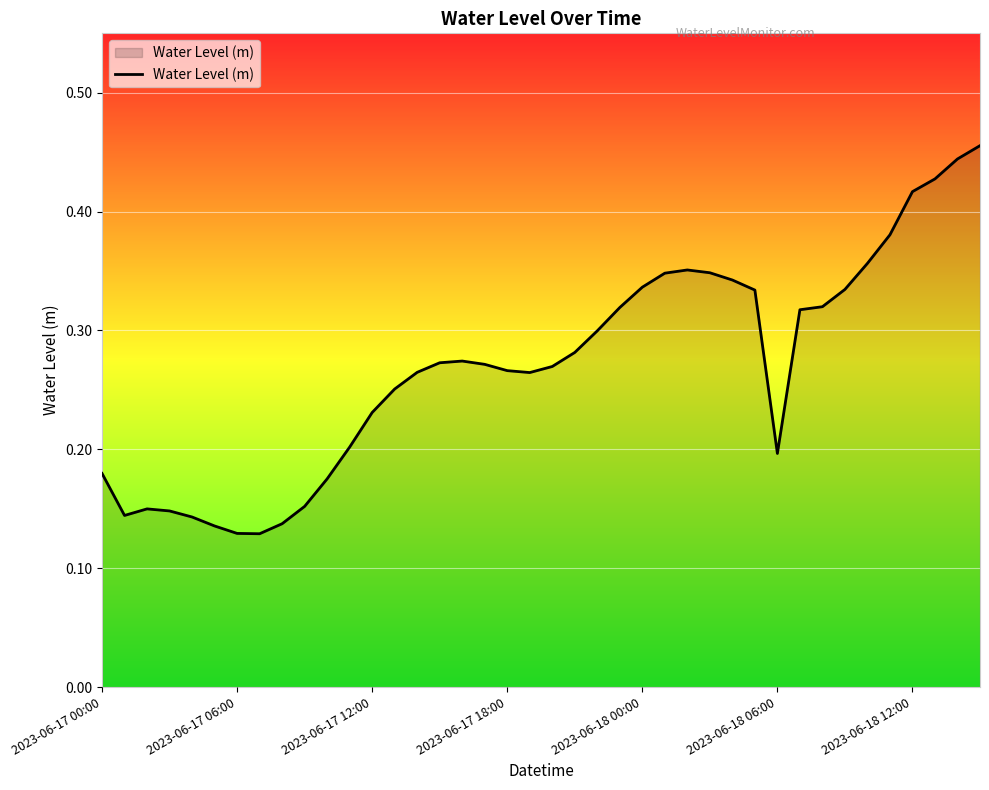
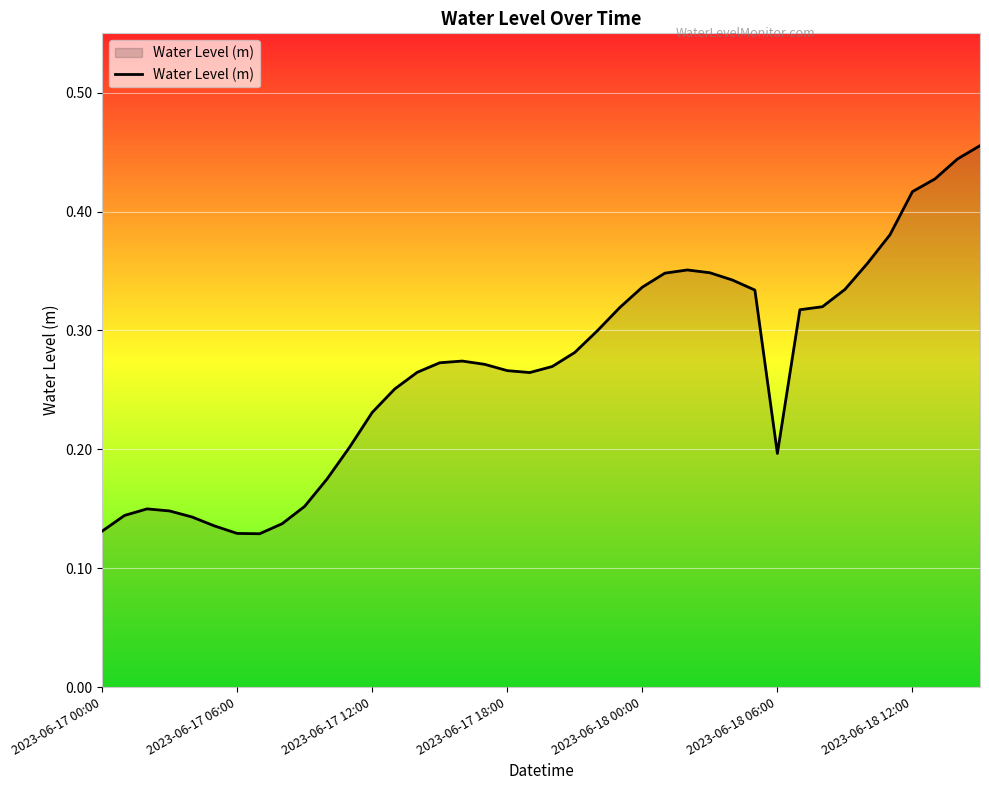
  {
-   "2023-06-17 00:00": 0.180,
+   "2023-06-17 00:00": 0.131,
    "2023-06-17 06:00": 0.129,
    "2023-06-17 12:00": 0.231,
    "2023-06-17 18:00": 0.266,
    "2023-06-18 00:00": 0.336,
    "2023-06-18 06:00": 0.197,
    "2023-06-18 12:00": 0.417
  }
